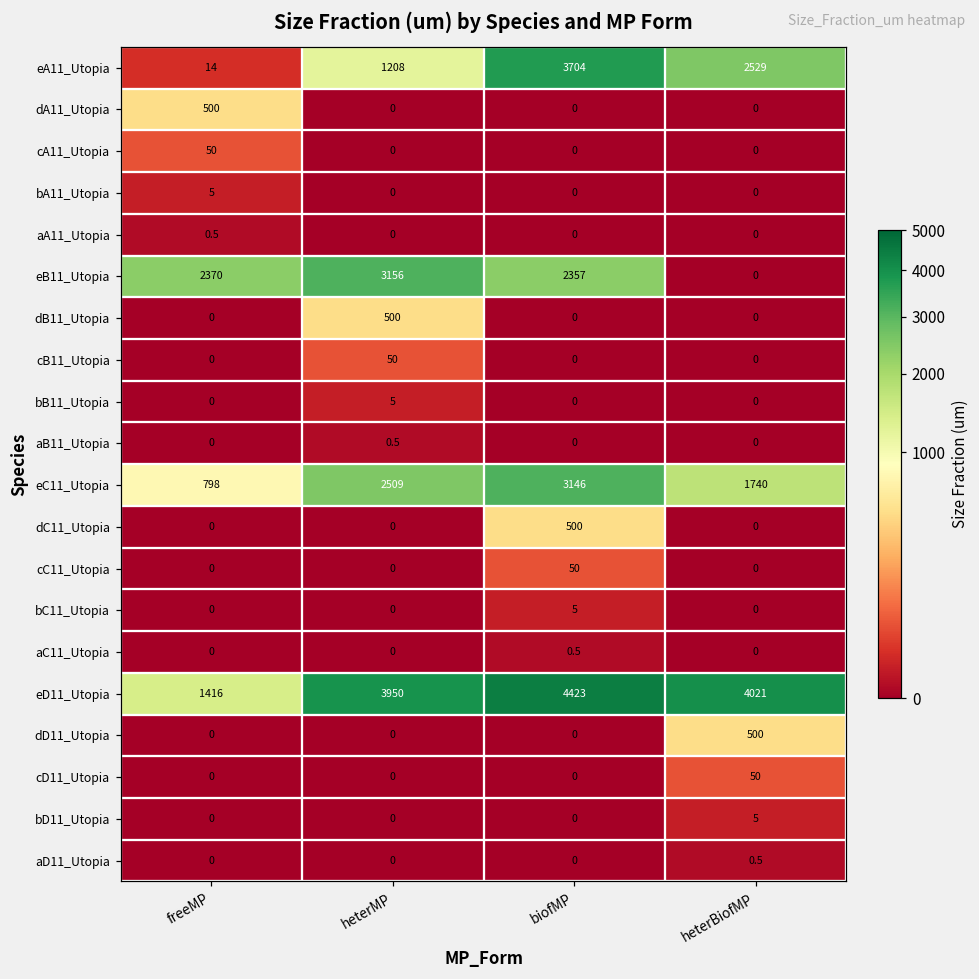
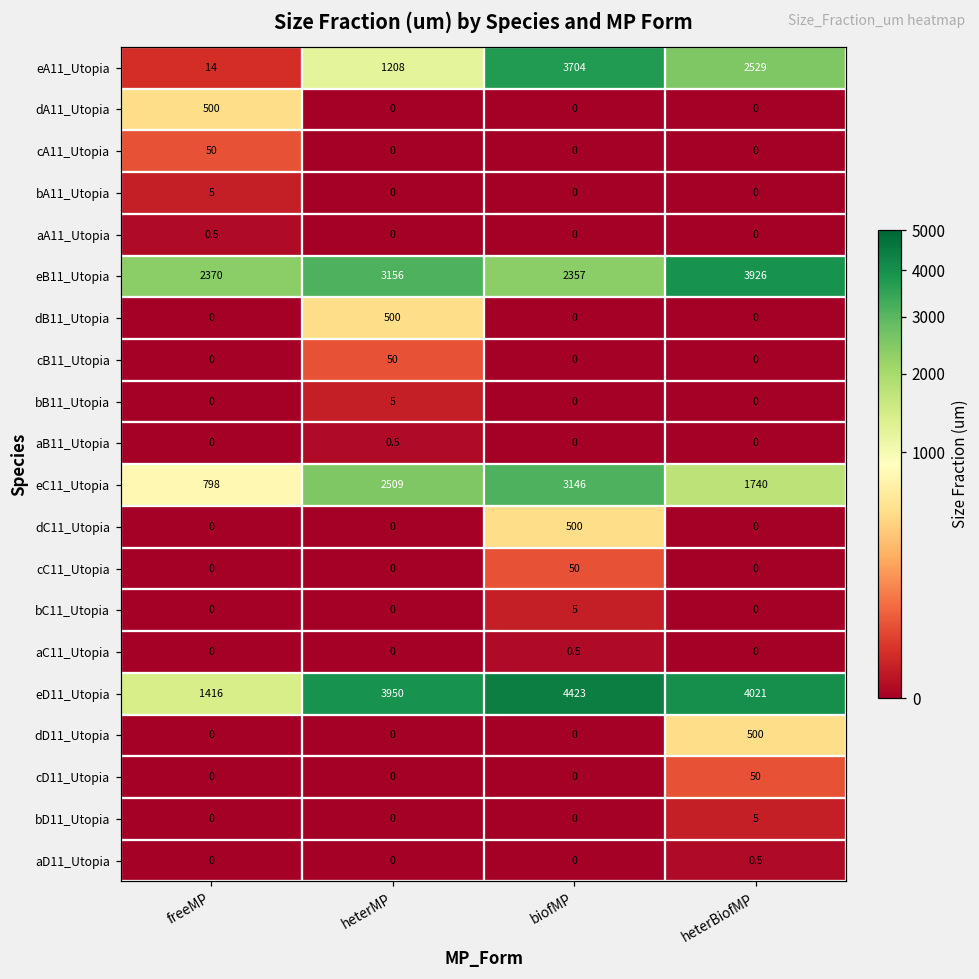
  {
    "eA11_Utopia": {
      "freeMP": 14,
      "heterMP": 1208,
      "biofMP": 3704,
      "heterBiofMP": 2529
    },
    "dA11_Utopia": {
      "freeMP": 500,
      "heterMP": 0,
      "biofMP": 0,
      "heterBiofMP": 0
    },
    "cA11_Utopia": {
      "freeMP": 50,
      "heterMP": 0,
      "biofMP": 0,
      "heterBiofMP": 0
    },
    "bA11_Utopia": {
      "freeMP": 5,
      "heterMP": 0,
      "biofMP": 0,
      "heterBiofMP": 0
    },
    "aA11_Utopia": {
      "freeMP": 0.5,
      "heterMP": 0,
      "biofMP": 0,
      "heterBiofMP": 0
    },
    "eB11_Utopia": {
      "freeMP": 2370,
      "heterMP": 3156,
      "biofMP": 2357,
-     "heterBiofMP": 0
+     "heterBiofMP": 3926
    },
    "dB11_Utopia": {
      "freeMP": 0,
      "heterMP": 500,
      "biofMP": 0,
      "heterBiofMP": 0
    },
    "cB11_Utopia": {
      "freeMP": 0,
      "heterMP": 50,
      "biofMP": 0,
      "heterBiofMP": 0
    },
    "bB11_Utopia": {
      "freeMP": 0,
      "heterMP": 5,
      "biofMP": 0,
      "heterBiofMP": 0
    },
    "aB11_Utopia": {
      "freeMP": 0,
      "heterMP": 0.5,
      "biofMP": 0,
      "heterBiofMP": 0
    },
    "eC11_Utopia": {
      "freeMP": 798,
      "heterMP": 2509,
      "biofMP": 3146,
      "heterBiofMP": 1740
    },
    "dC11_Utopia": {
      "freeMP": 0,
      "heterMP": 0,
      "biofMP": 500,
      "heterBiofMP": 0
    },
    "cC11_Utopia": {
      "freeMP": 0,
      "heterMP": 0,
      "biofMP": 50,
      "heterBiofMP": 0
    },
    "bC11_Utopia": {
      "freeMP": 0,
      "heterMP": 0,
      "biofMP": 5,
      "heterBiofMP": 0
    },
    "aC11_Utopia": {
      "freeMP": 0,
      "heterMP": 0,
      "biofMP": 0.5,
      "heterBiofMP": 0
    },
    "eD11_Utopia": {
      "freeMP": 1416,
      "heterMP": 3950,
      "biofMP": 4423,
      "heterBiofMP": 4021
    },
    "dD11_Utopia": {
      "freeMP": 0,
      "heterMP": 0,
      "biofMP": 0,
      "heterBiofMP": 500
    },
    "cD11_Utopia": {
      "freeMP": 0,
      "heterMP": 0,
      "biofMP": 0,
      "heterBiofMP": 50
    },
    "bD11_Utopia": {
      "freeMP": 0,
      "heterMP": 0,
      "biofMP": 0,
      "heterBiofMP": 5
    },
    "aD11_Utopia": {
      "freeMP": 0,
      "heterMP": 0,
      "biofMP": 0,
      "heterBiofMP": 0.5
    }
  }
